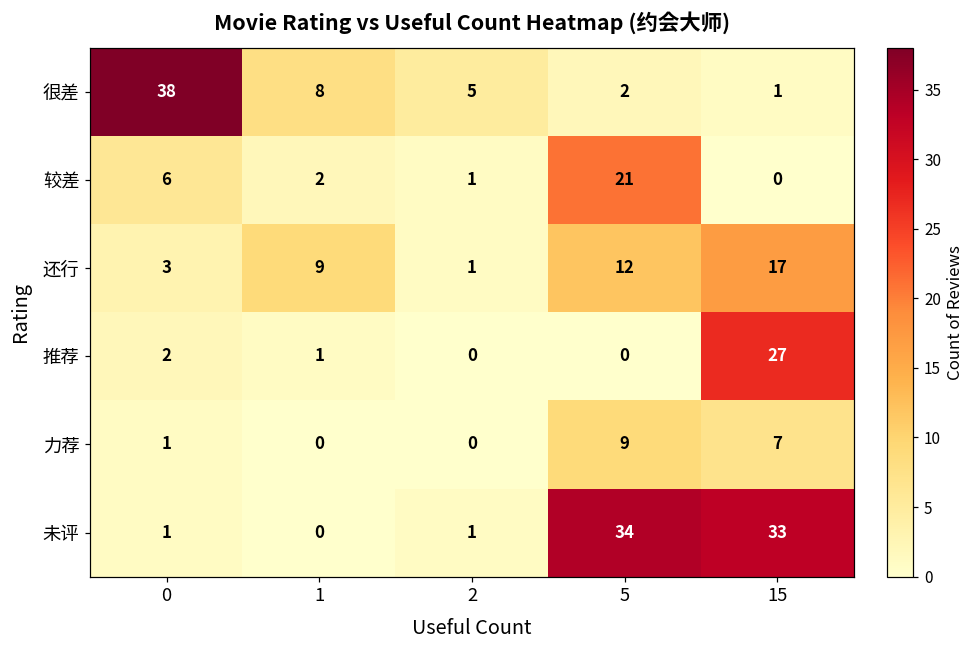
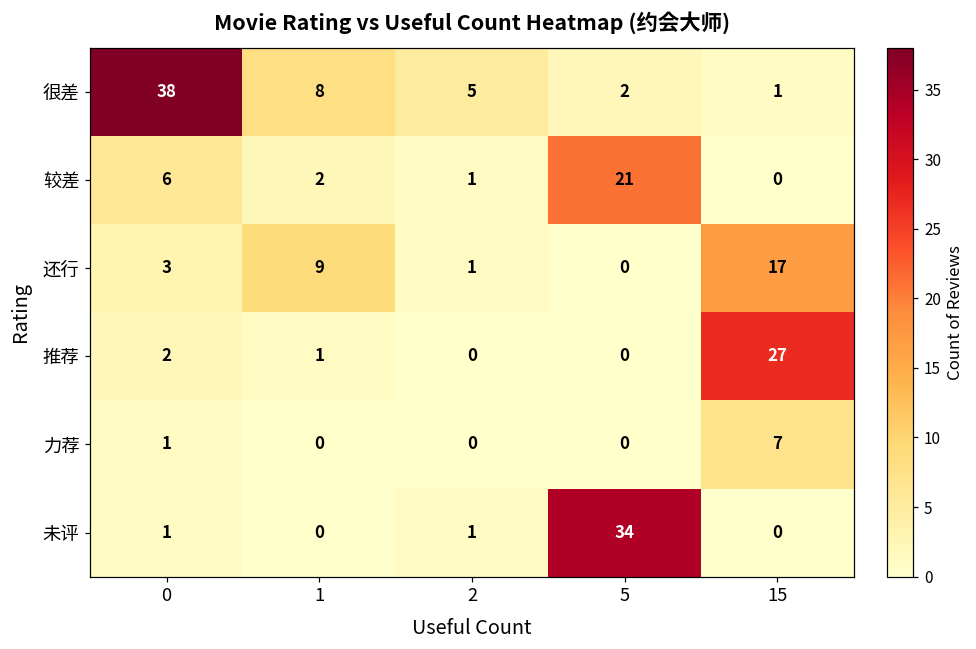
  {
    "很差": {
      "0": 38,
      "1": 8,
      "2": 5,
      "5": 2,
      "15": 1
    },
    "较差": {
      "0": 6,
      "1": 2,
      "2": 1,
      "5": 21,
      "15": 0
    },
    "还行": {
      "0": 3,
      "1": 9,
      "2": 1,
-     "5": 12,
+     "5": 0,
      "15": 17
    },
    "推荐": {
      "0": 2,
      "1": 1,
      "2": 0,
      "5": 0,
      "15": 27
    },
    "力荐": {
      "0": 1,
      "1": 0,
      "2": 0,
-     "5": 9,
+     "5": 0,
      "15": 7
    },
    "未评": {
      "0": 1,
      "1": 0,
      "2": 1,
      "5": 34,
-     "15": 33
+     "15": 0
    }
  }
